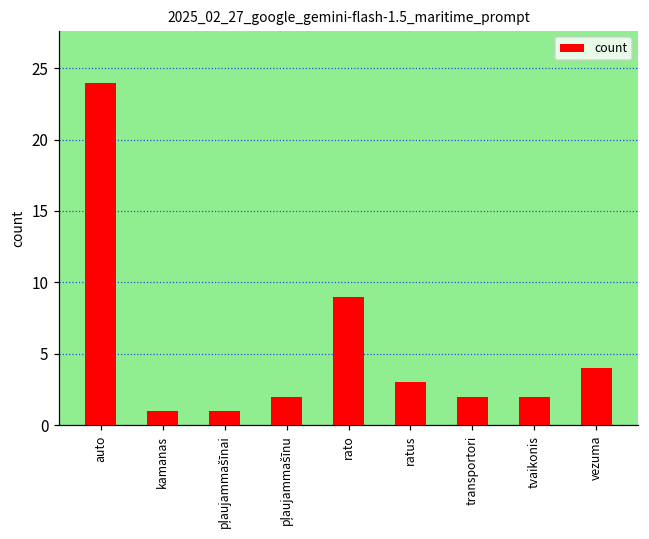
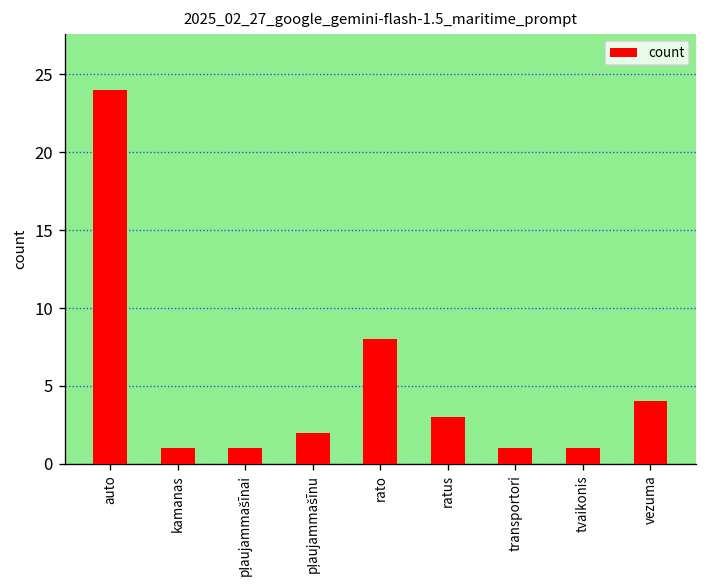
  {
    "auto": 24,
    "kamanas": 1,
    "pļaujammašīnai": 1,
    "pļaujammašīnu": 2,
-   "rato": 9,
+   "rato": 8,
    "ratus": 3,
-   "transportori": 2,
-   "tvaikonis": 2,
+   "transportori": 1,
+   "tvaikonis": 1,
    "vezuma": 4
  }
